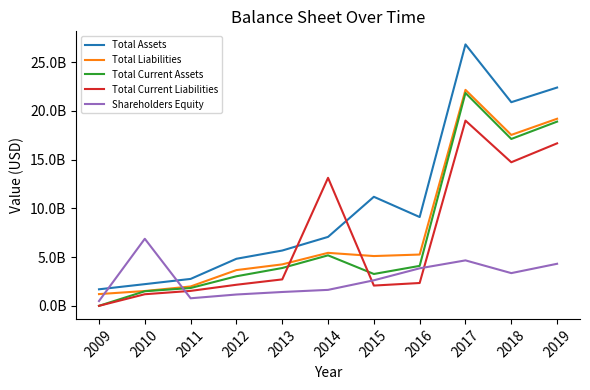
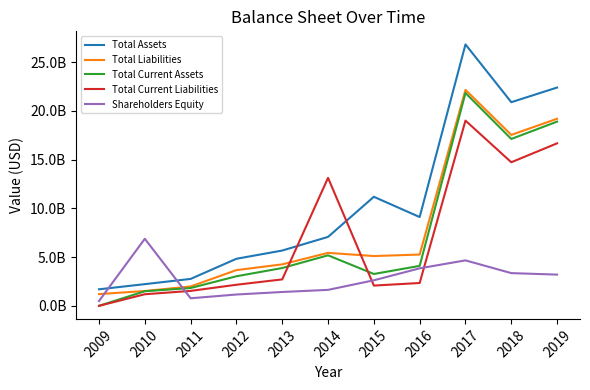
  {
    "Total Assets": {
      "2009": 2000000000,
      "2010": 2000000000,
      "2011": 3000000000,
      "2012": 5000000000,
      "2013": 6000000000,
      "2014": 7000000000,
      "2015": 11000000000,
      "2016": 9000000000,
      "2017": 27000000000,
      "2018": 21000000000,
      "2019": 22000000000
    },
    "Total Liabilities": {
      "2009": 1000000000,
      "2012": 4000000000,
      "2013": 4000000000,
      "2015": 5000000000,
      "2016": 5000000000,
      "2017": 22000000000,
      "2018": 18000000000,
      "2019": 19000000000
    },
    "Total Current Assets": {
      "2012": 3000000000,
      "2013": 4000000000,
      "2015": 3000000000,
      "2017": 22000000000,
      "2018": 17000000000,
      "2019": 19000000000
    },
    "Total Current Liabilities": {
      "2010": 1000000000,
      "2011": 2000000000,
      "2012": 2000000000,
      "2013": 3000000000,
      "2014": 13000000000,
      "2015": 2000000000,
      "2016": 2000000000,
      "2017": 19000000000,
      "2018": 15000000000,
      "2019": 17000000000
    },
    "Shareholders Equity": {
      "2009": 0,
      "2010": 7000000000,
      "2011": 1000000000,
      "2012": 1000000000,
      "2013": 1000000000,
      "2014": 2000000000,
      "2015": 3000000000,
      "2017": 5000000000,
      "2018": 3000000000,
-     "2019": 4000000000
+     "2019": 3000000000
    }
  }
